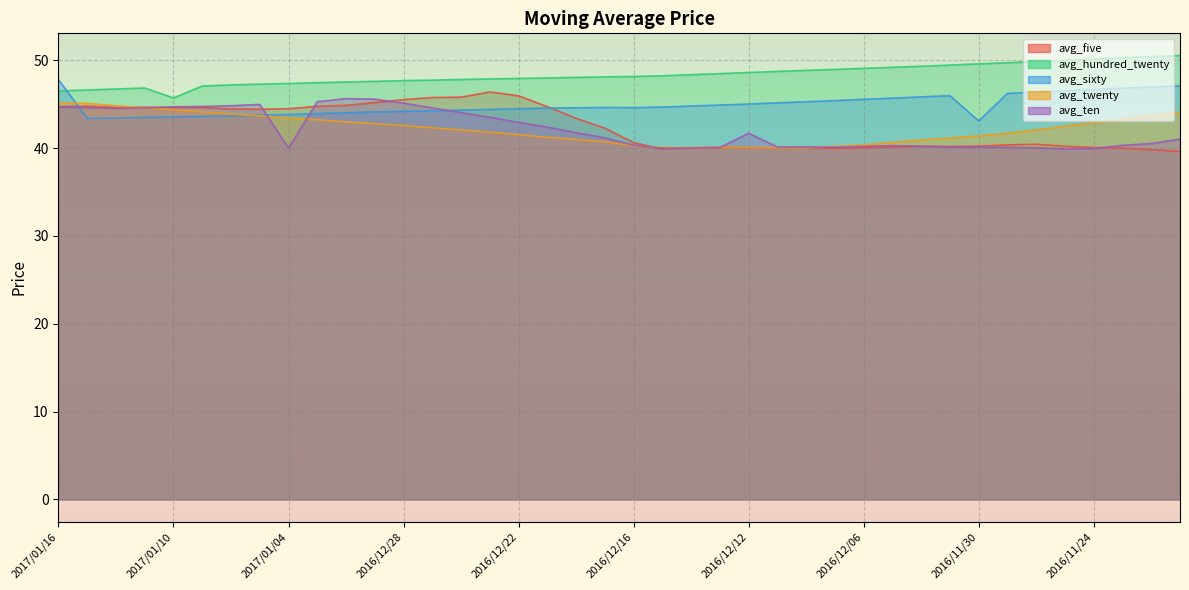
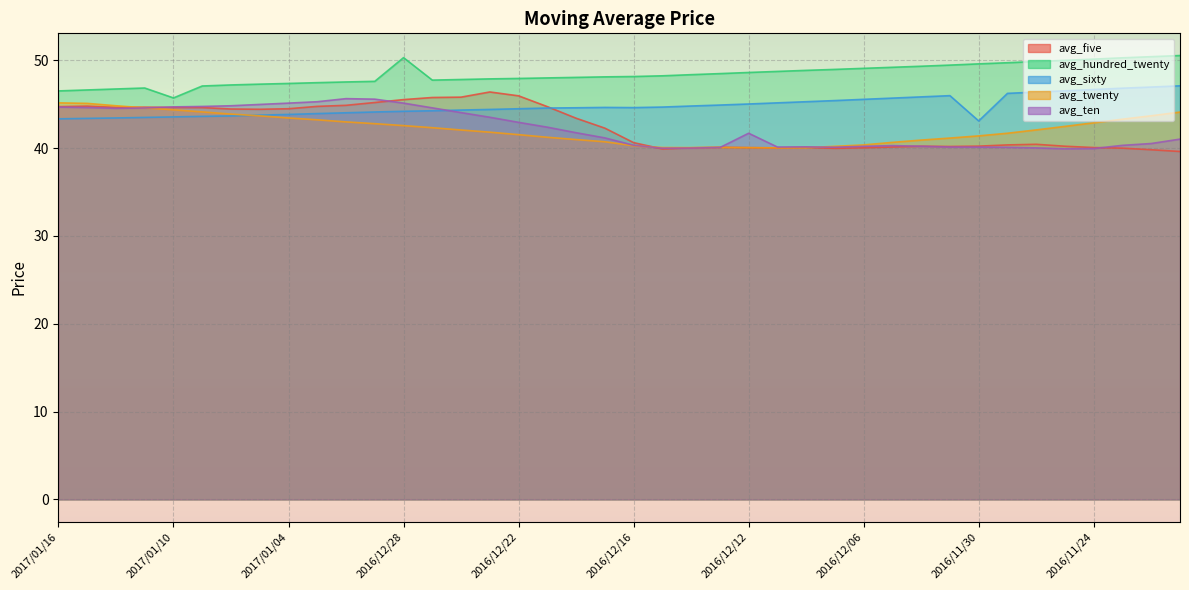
  {
    "avg_hundred_twenty": {
      "2017/01/16": 47,
      "2017/01/10": 46,
      "2017/01/04": 47,
-     "2016/12/28": 48,
+     "2016/12/28": 50,
      "2016/12/22": 48,
      "2016/12/16": 48,
      "2016/12/12": 49,
      "2016/12/06": 49,
      "2016/11/30": 50
    },
    "avg_sixty": {
-     "2017/01/16": 48,
+     "2017/01/16": 43,
      "2017/01/10": 44,
      "2017/01/04": 44,
      "2016/12/28": 44,
      "2016/12/22": 44,
      "2016/12/16": 45,
      "2016/12/12": 45,
      "2016/12/06": 46,
      "2016/11/30": 43
    },
    "avg_ten": {
-     "2017/01/04": 40,
+     "2017/01/04": 45,
      "2016/12/28": 45,
      "2016/12/22": 43,
      "2016/12/12": 42
    }
  }
